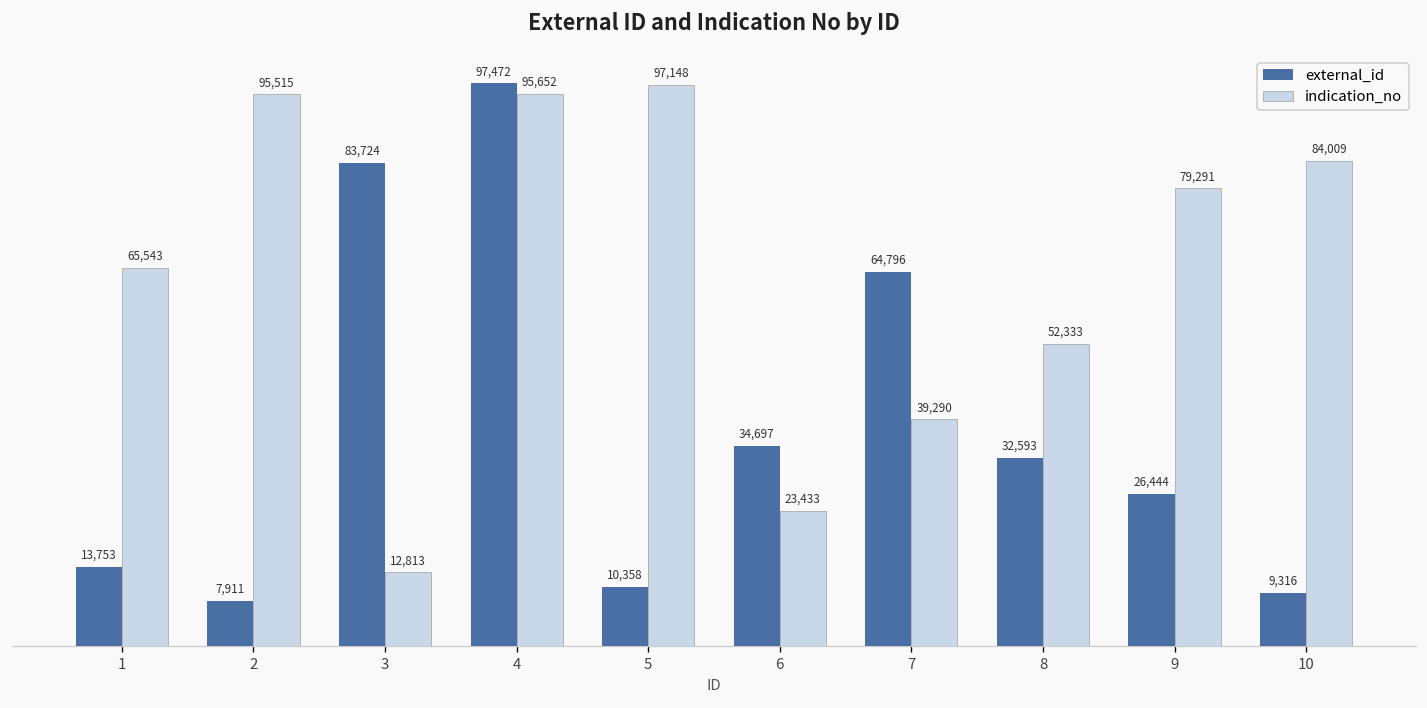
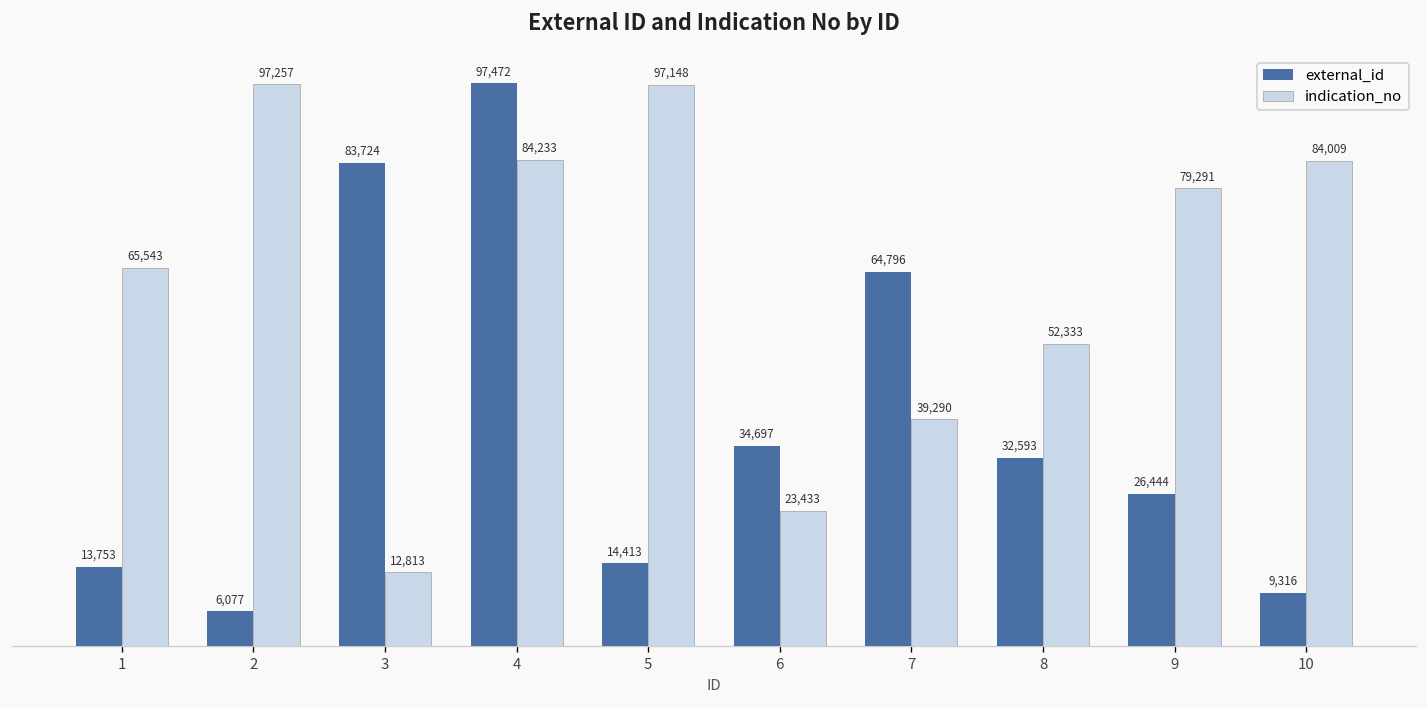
  {
    "external_id": {
      "1": "13,753",
-     "2": "7,911",
+     "2": "6,077",
      "3": "83,724",
      "4": "97,472",
-     "5": "10,358",
+     "5": "14,413",
      "6": "34,697",
      "7": "64,796",
      "8": "32,593",
      "9": "26,444",
      "10": "9,316"
    },
    "indication_no": {
      "1": "65,543",
-     "2": "95,515",
+     "2": "97,257",
      "3": "12,813",
-     "4": "95,652",
+     "4": "84,233",
      "5": "97,148",
      "6": "23,433",
      "7": "39,290",
      "8": "52,333",
      "9": "79,291",
      "10": "84,009"
    }
  }
